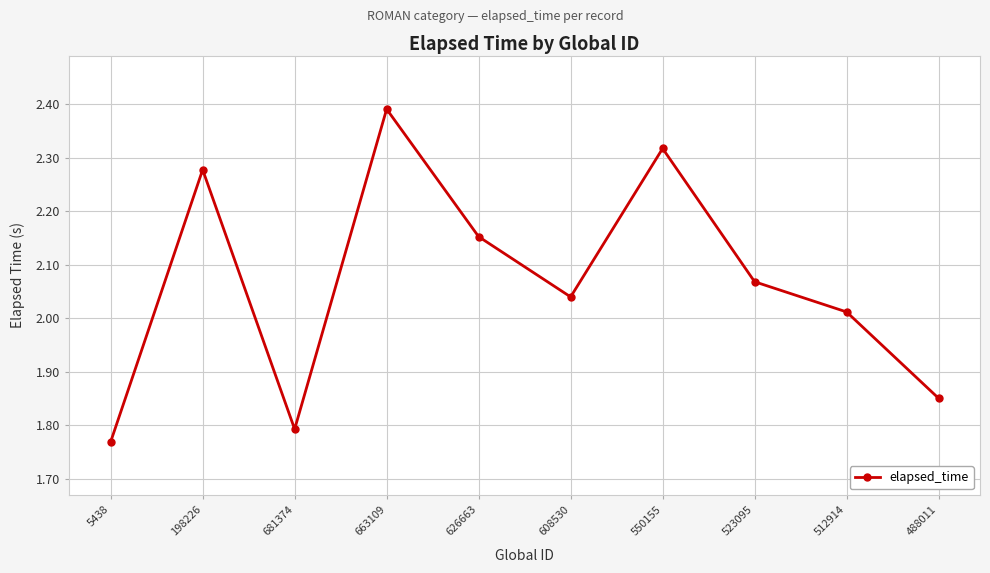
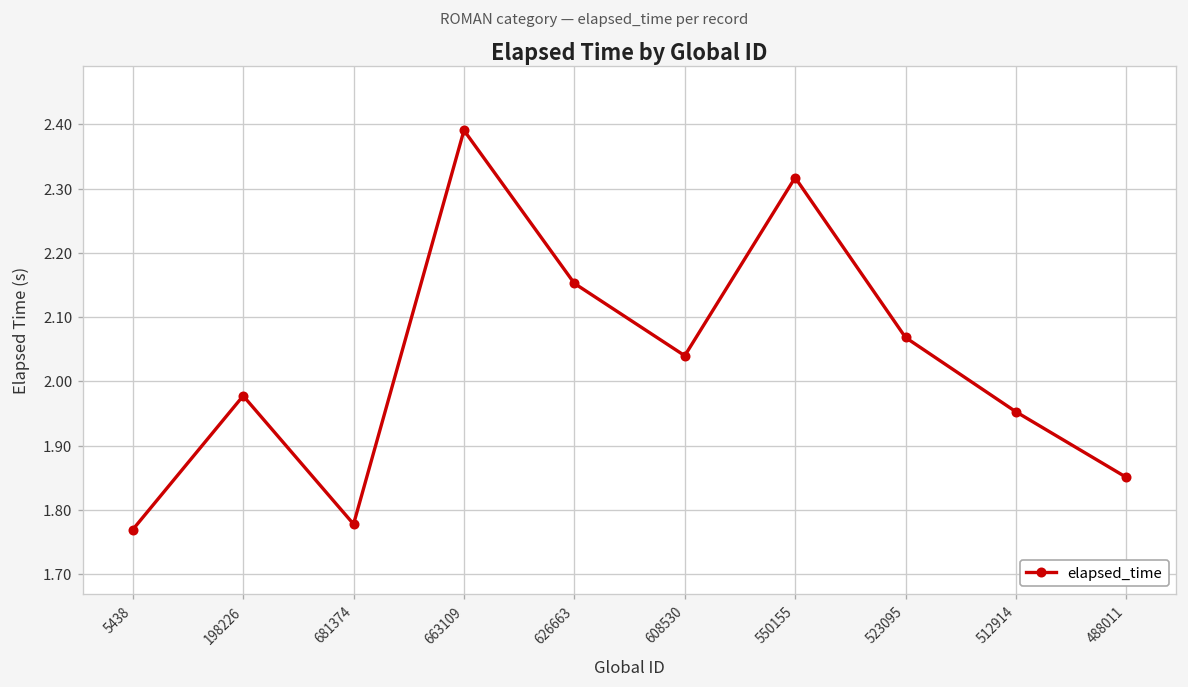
  {
    "5438": 1.77,
-   "198226": 2.28,
-   "681374": 1.79,
+   "198226": 1.98,
+   "681374": 1.78,
    "663109": 2.39,
    "626663": 2.15,
    "608530": 2.04,
    "550155": 2.32,
    "523095": 2.07,
-   "512914": 2.01,
+   "512914": 1.95,
    "488011": 1.85
  }
